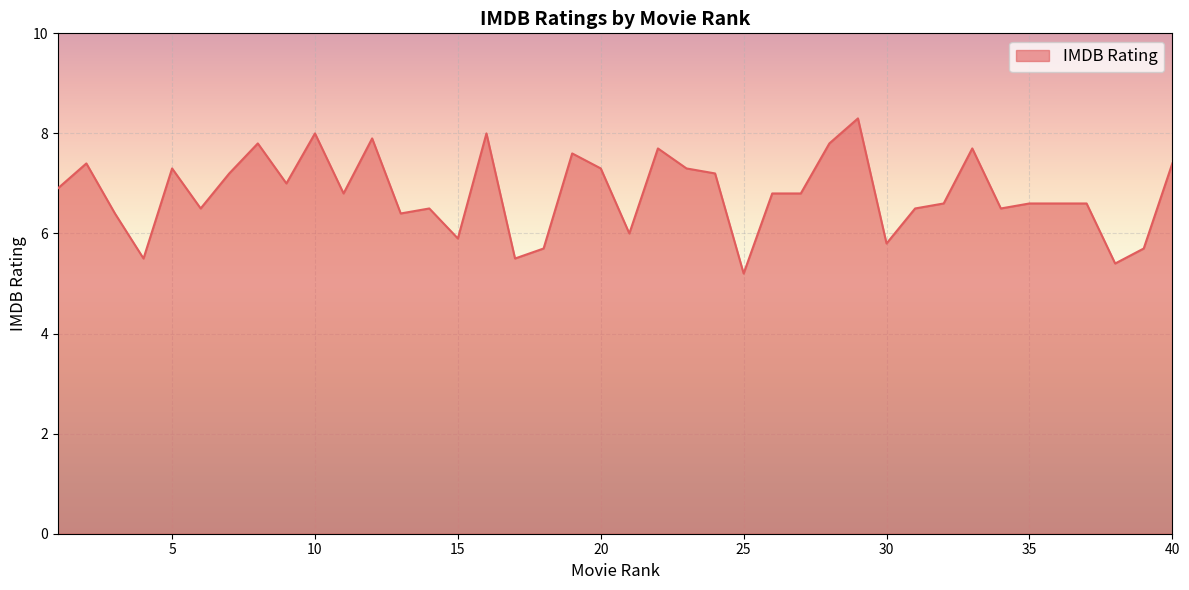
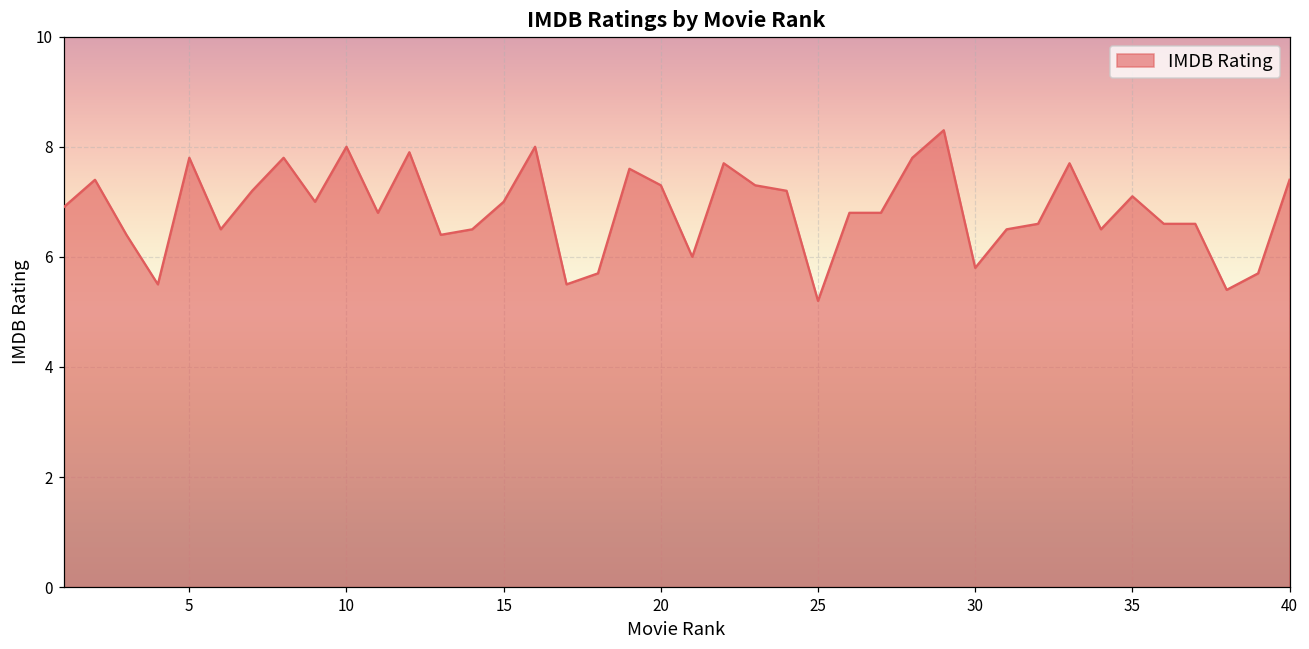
  {
-   "5": 7.3,
+   "5": 7.8,
    "10": 8.0,
-   "15": 5.9,
+   "15": 7.0,
    "20": 7.3,
    "25": 5.2,
    "30": 5.8,
-   "35": 6.6,
+   "35": 7.1,
    "40": 7.4
  }
